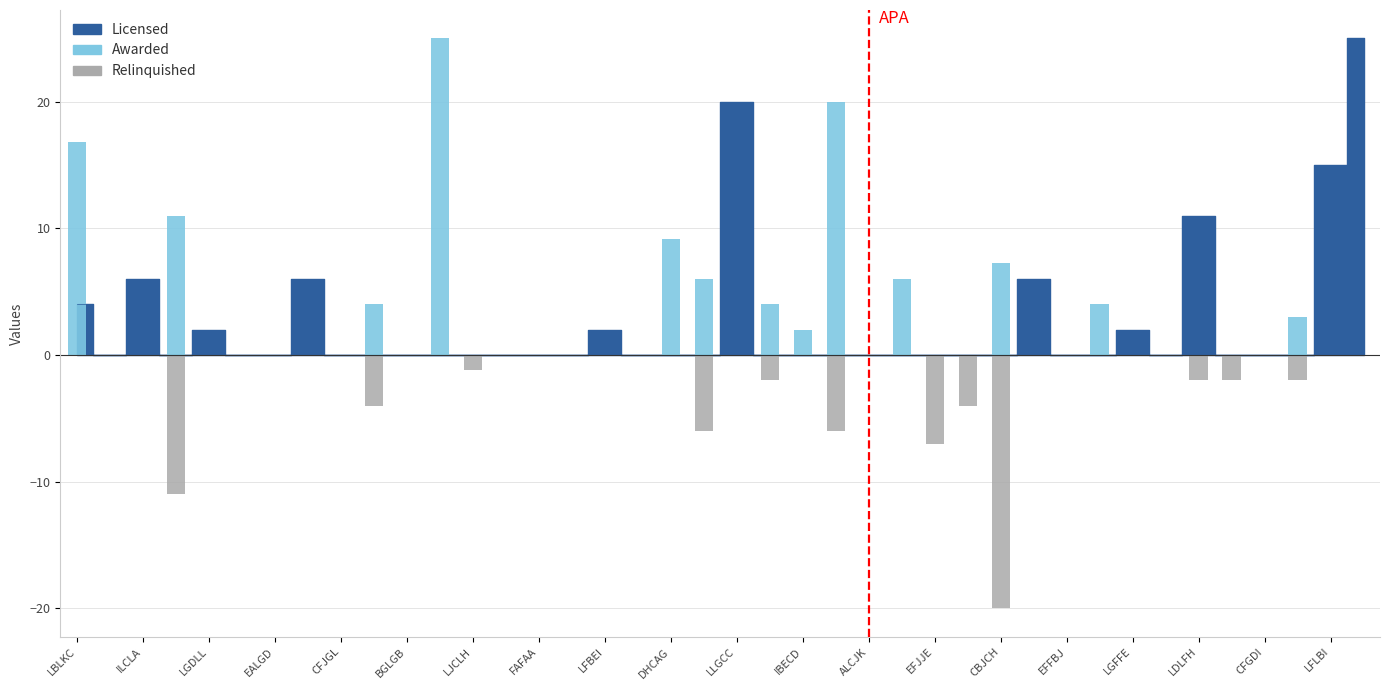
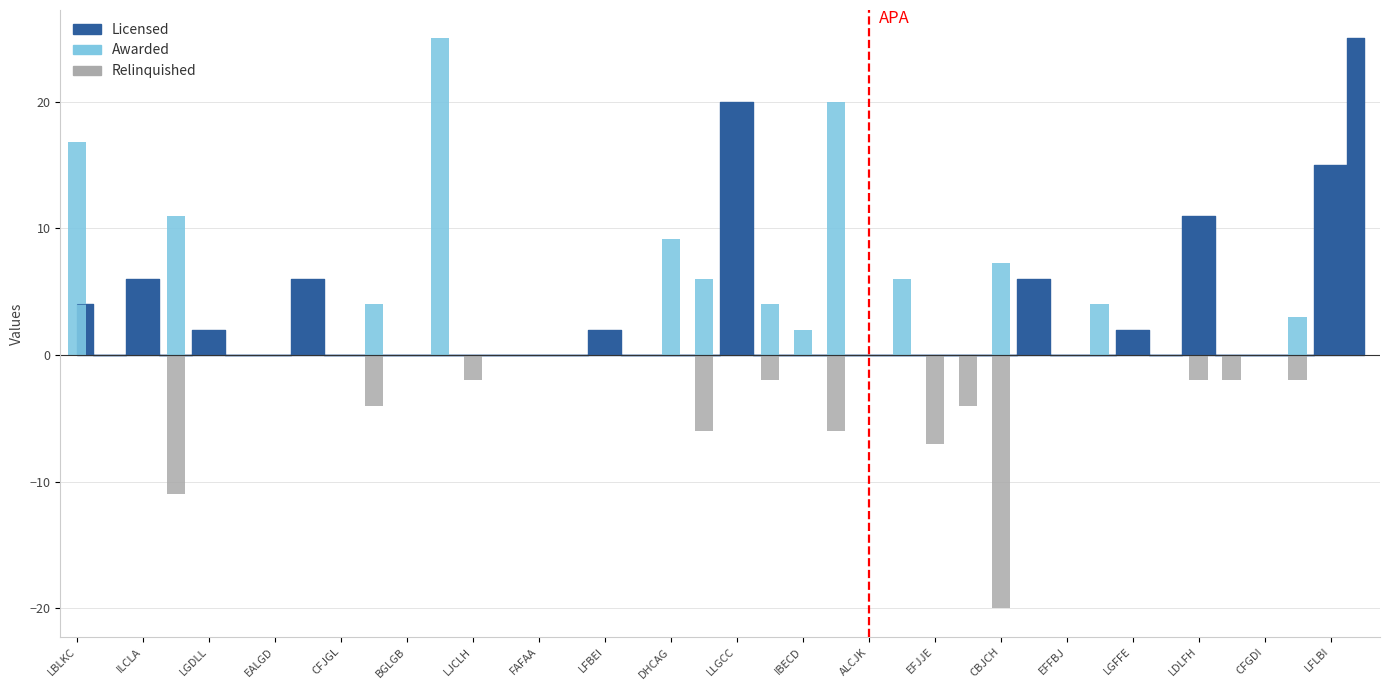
  {
    "Awarded": {
      "LBLKC": 16.8,
      "ILCLA": 0.0,
      "LGDLL": 0.0,
      "EALGD": 0.0,
      "CFJGL": 0.0,
      "BGLGB": 0.0,
      "LJCLH": 0.0,
      "FAFAA": 0.0,
      "LFBEI": 0.0,
      "DHCAG": 9.2,
      "LLGCC": 0.0,
      "IBECD": 2.0,
      "ALCJK": 0.0,
      "EFJJE": 0.0,
      "CBJCH": 7.3,
      "EFFBJ": 0.0,
      "LGFFE": 0.0,
      "LDLFH": 0.0,
      "CFGDI": 0.0,
      "LFLBI": 0.0
    },
    "Relinquished": {
      "LBLKC": 0.0,
      "ILCLA": 0.0,
      "LGDLL": 0.0,
      "EALGD": 0.0,
      "CFJGL": 0.0,
      "BGLGB": 0.0,
-     "LJCLH": -1.2,
+     "LJCLH": -2.0,
      "FAFAA": 0.0,
      "LFBEI": 0.0,
      "DHCAG": 0.0,
      "LLGCC": 0.0,
      "IBECD": 0.0,
      "ALCJK": 0.0,
      "EFJJE": -7.0,
      "CBJCH": -20.0,
      "EFFBJ": 0.0,
      "LGFFE": 0.0,
      "LDLFH": -2.0,
      "CFGDI": 0.0,
      "LFLBI": 0.0
    }
  }
